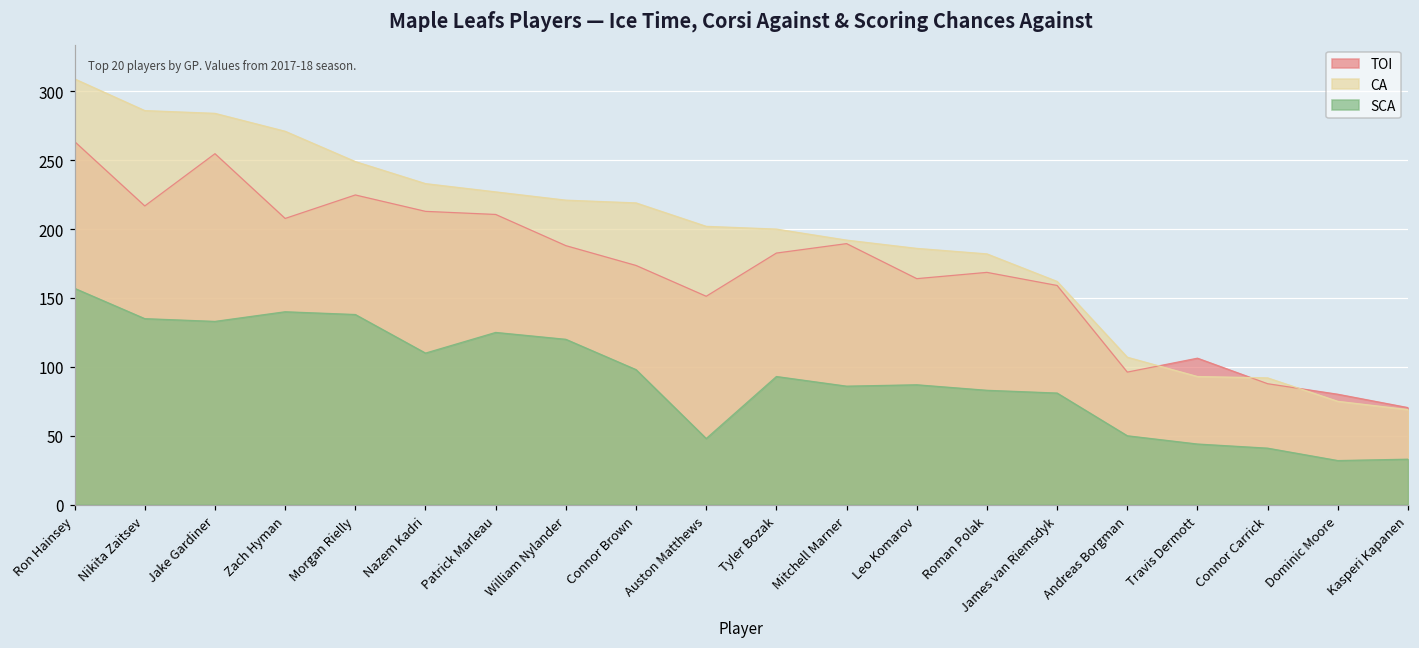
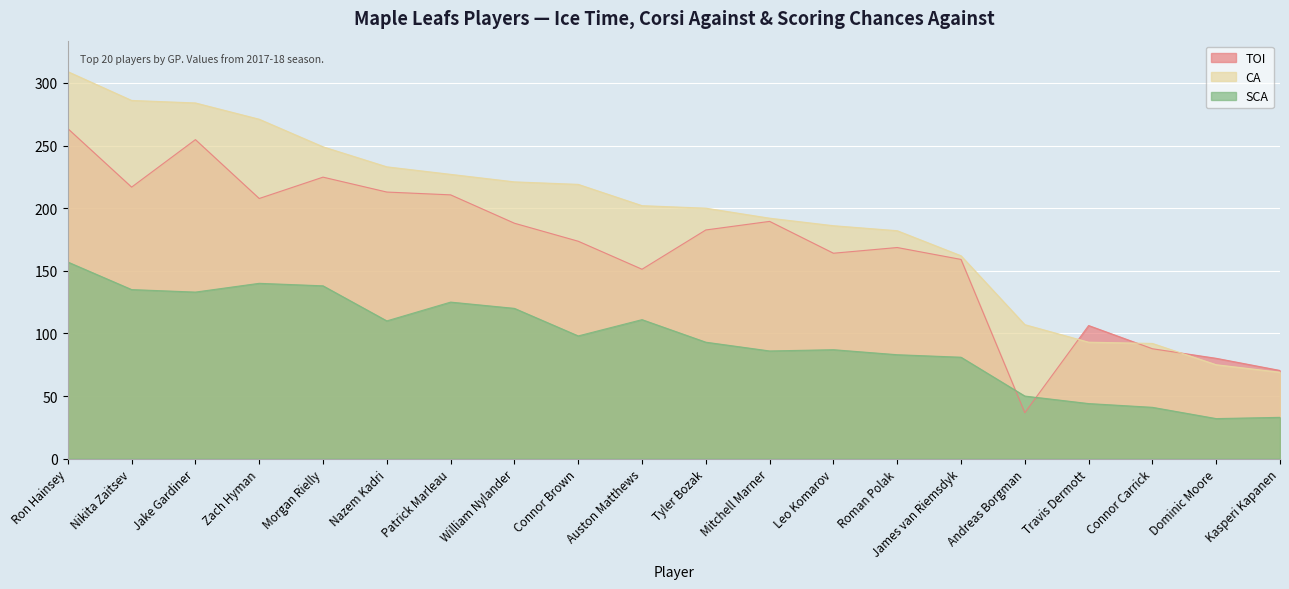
  {
    "TOI": {
      "Ron Hainsey": 264,
      "Nikita Zaitsev": 217,
      "Jake Gardiner": 255,
      "Zach Hyman": 208,
      "Morgan Rielly": 225,
      "Nazem Kadri": 213,
      "Patrick Marleau": 211,
      "William Nylander": 188,
      "Connor Brown": 174,
      "Auston Matthews": 151,
      "Tyler Bozak": 183,
      "Mitchell Marner": 189,
      "Leo Komarov": 164,
      "Roman Polak": 169,
      "James van Riemsdyk": 159,
-     "Andreas Borgman": 96,
+     "Andreas Borgman": 37,
      "Travis Dermott": 106,
      "Connor Carrick": 88,
      "Dominic Moore": 80
    },
    "CA": {
      "Nikita Zaitsev": 286,
      "Jake Gardiner": 284,
      "Zach Hyman": 271,
      "Morgan Rielly": 249,
      "Nazem Kadri": 233,
      "Patrick Marleau": 227,
      "William Nylander": 221,
      "Connor Brown": 219,
      "Auston Matthews": 202,
      "Tyler Bozak": 200,
      "Mitchell Marner": 192,
      "Leo Komarov": 186,
      "Roman Polak": 182,
      "James van Riemsdyk": 162,
      "Andreas Borgman": 107,
      "Travis Dermott": 93,
      "Connor Carrick": 92,
      "Dominic Moore": 75
    },
    "SCA": {
      "Ron Hainsey": 157,
      "Nikita Zaitsev": 135,
      "Jake Gardiner": 133,
      "Zach Hyman": 140,
      "Morgan Rielly": 138,
      "Nazem Kadri": 110,
      "Patrick Marleau": 125,
      "William Nylander": 120,
      "Connor Brown": 98,
-     "Auston Matthews": 48,
+     "Auston Matthews": 111,
      "Tyler Bozak": 93,
      "Mitchell Marner": 86,
      "Leo Komarov": 87,
      "Roman Polak": 83,
      "James van Riemsdyk": 81,
      "Andreas Borgman": 50,
      "Travis Dermott": 44,
      "Connor Carrick": 41,
      "Dominic Moore": 32,
      "Kasperi Kapanen": 33
    }
  }
